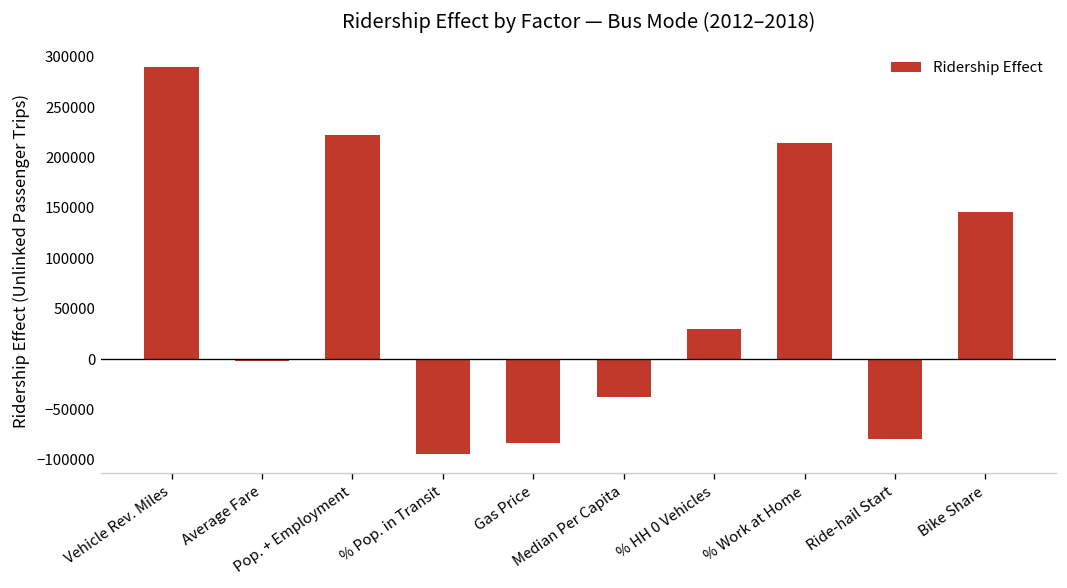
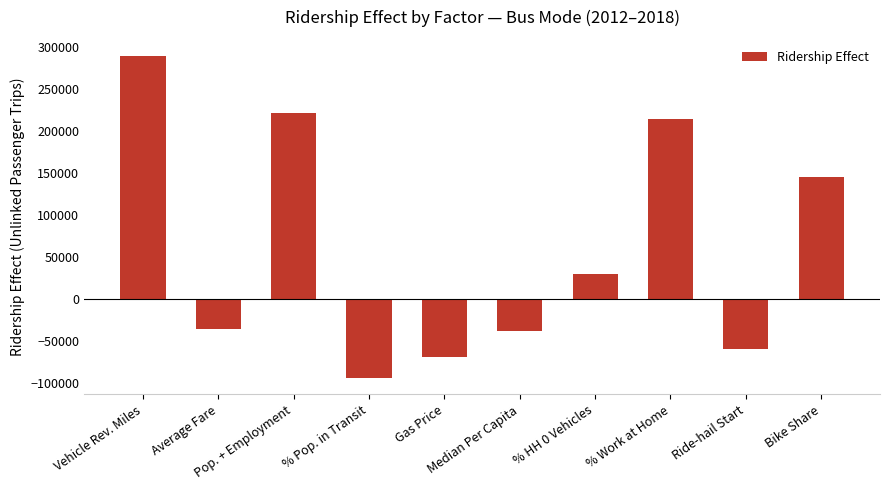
  {
    "Vehicle Rev. Miles": 290000,
-   "Average Fare": 0,
+   "Average Fare": -40000,
    "Pop. + Employment": 220000,
    "% Pop. in Transit": -90000,
-   "Gas Price": -80000,
+   "Gas Price": -70000,
    "Median Per Capita": -40000,
    "% HH 0 Vehicles": 30000,
    "% Work at Home": 210000,
-   "Ride-hail Start": -80000,
+   "Ride-hail Start": -60000,
    "Bike Share": 150000
  }
